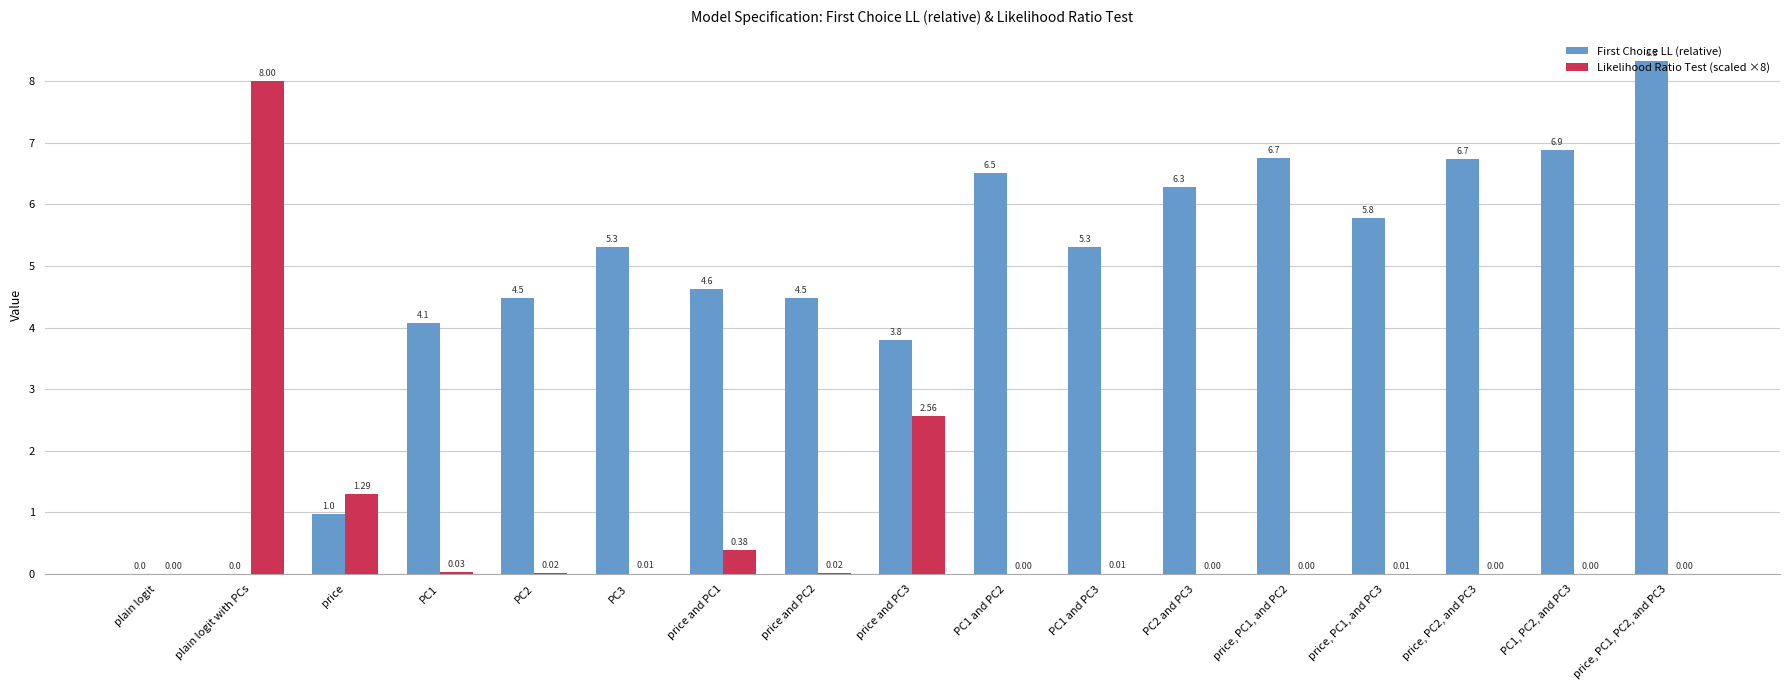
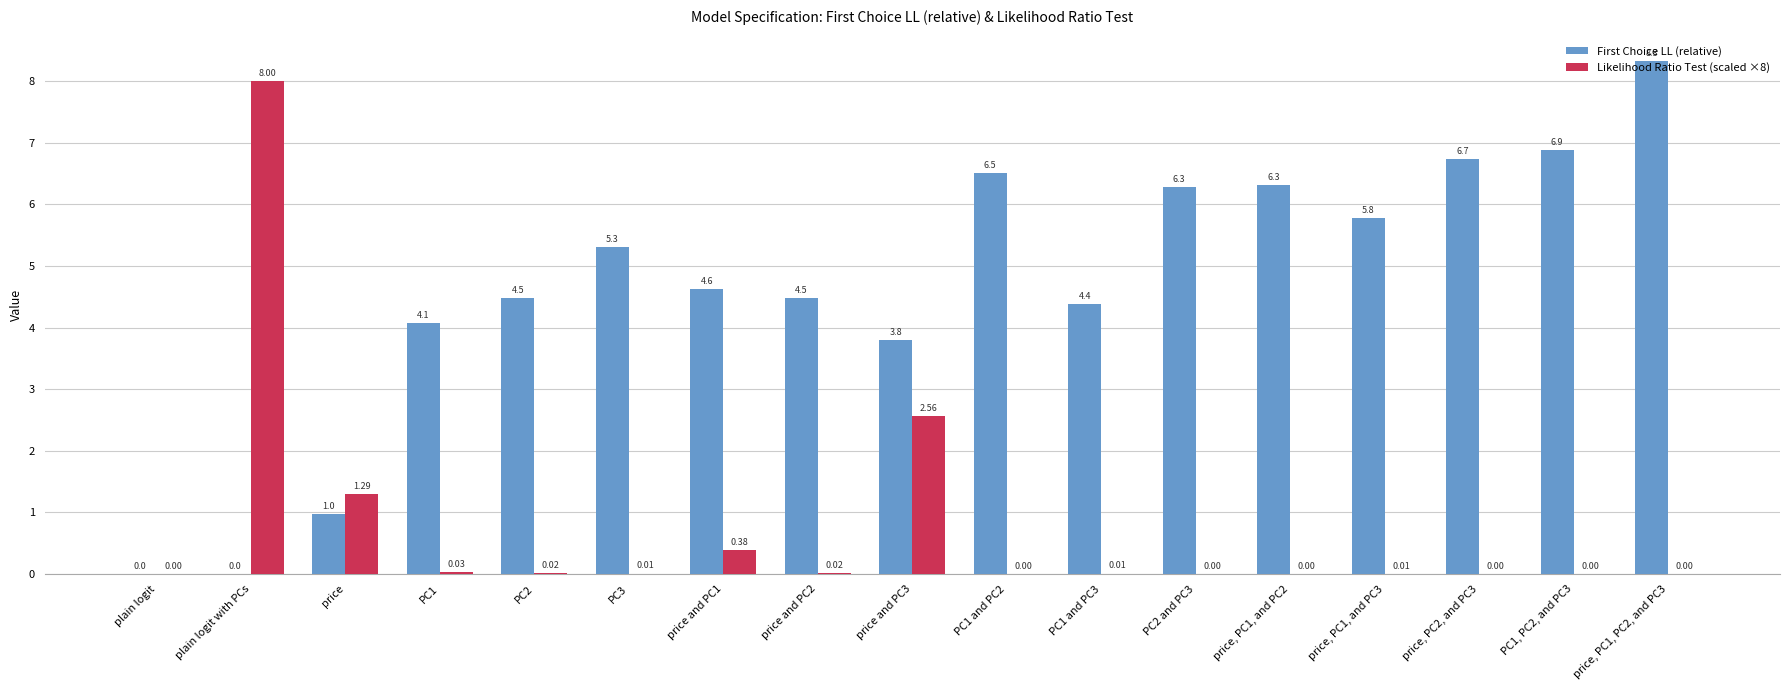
  {
    "First Choice LL (relative)": {
      "plain logit": 0.0,
      "plain logit with PCs": 0.0,
      "price": 1.0,
      "PC1": 4.1,
      "PC2": 4.5,
      "PC3": 5.3,
      "price and PC1": 4.6,
      "price and PC2": 4.5,
      "price and PC3": 3.8,
      "PC1 and PC2": 6.5,
-     "PC1 and PC3": 5.3,
+     "PC1 and PC3": 4.4,
      "PC2 and PC3": 6.3,
-     "price, PC1, and PC2": 6.7,
+     "price, PC1, and PC2": 6.3,
      "price, PC1, and PC3": 5.8,
      "price, PC2, and PC3": 6.7,
      "PC1, PC2, and PC3": 6.9,
      "price, PC1, PC2, and PC3": 8.3
    },
    "Likelihood Ratio Test (scaled ×8)": {
      "plain logit": 0.00,
      "plain logit with PCs": 8.00,
      "price": 1.29,
      "PC1": 0.03,
      "PC2": 0.02,
      "PC3": 0.01,
      "price and PC1": 0.38,
      "price and PC2": 0.02,
      "price and PC3": 2.56,
      "PC1 and PC2": 0.00,
      "PC1 and PC3": 0.01,
      "PC2 and PC3": 0.00,
      "price, PC1, and PC2": 0.00,
      "price, PC1, and PC3": 0.01,
      "price, PC2, and PC3": 0.00,
      "PC1, PC2, and PC3": 0.00,
      "price, PC1, PC2, and PC3": 0.00
    }
  }
